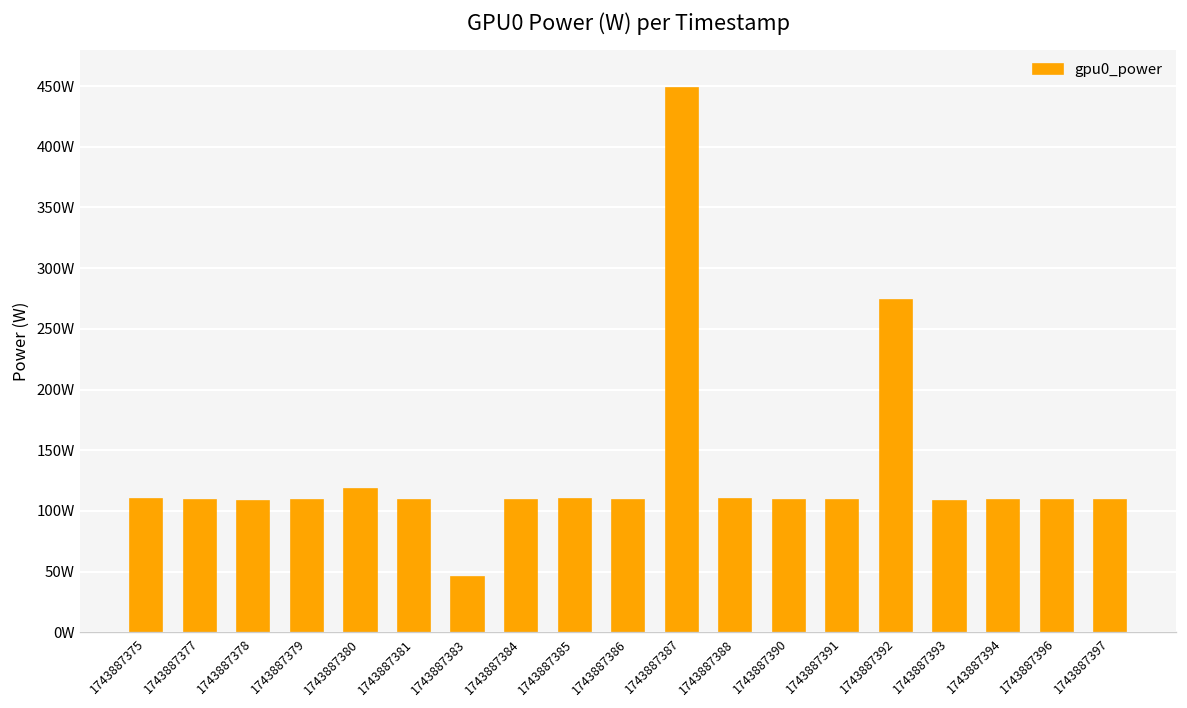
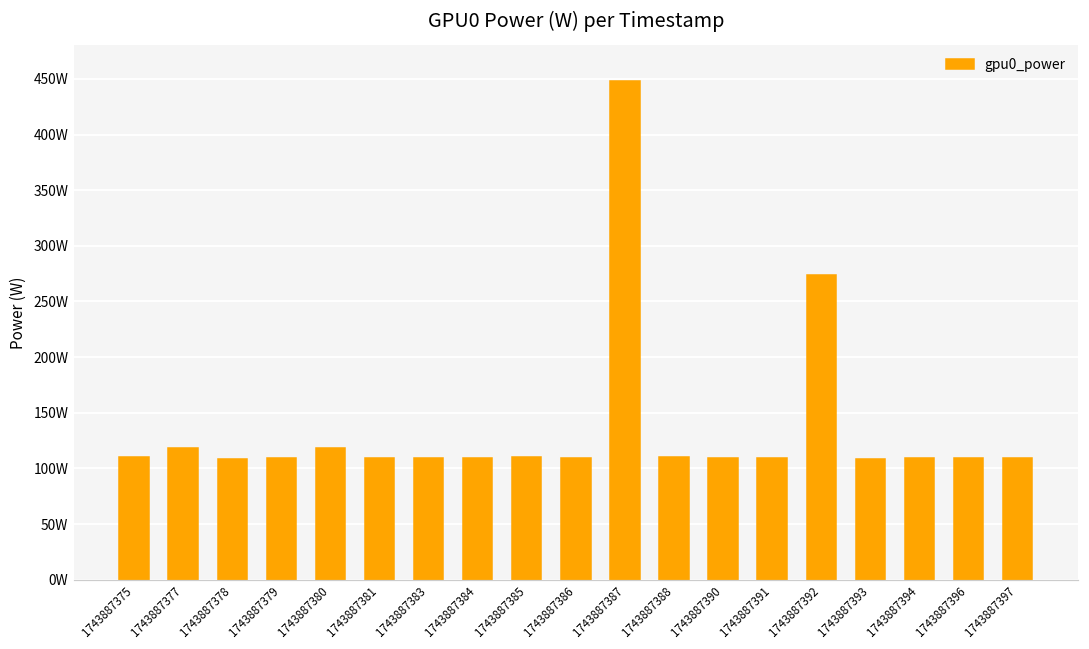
  {
    "1743887375": "110W",
-   "1743887377": "109W",
+   "1743887377": "118W",
    "1743887378": "108W",
    "1743887379": "109W",
    "1743887380": "118W",
    "1743887381": "109W",
-   "1743887383": "46W",
+   "1743887383": "109W",
    "1743887384": "109W",
    "1743887385": "110W",
    "1743887386": "109W",
    "1743887387": "448W",
    "1743887388": "110W",
    "1743887390": "109W",
    "1743887391": "109W",
    "1743887392": "274W",
    "1743887393": "108W",
    "1743887394": "109W",
    "1743887396": "109W",
    "1743887397": "109W"
  }
